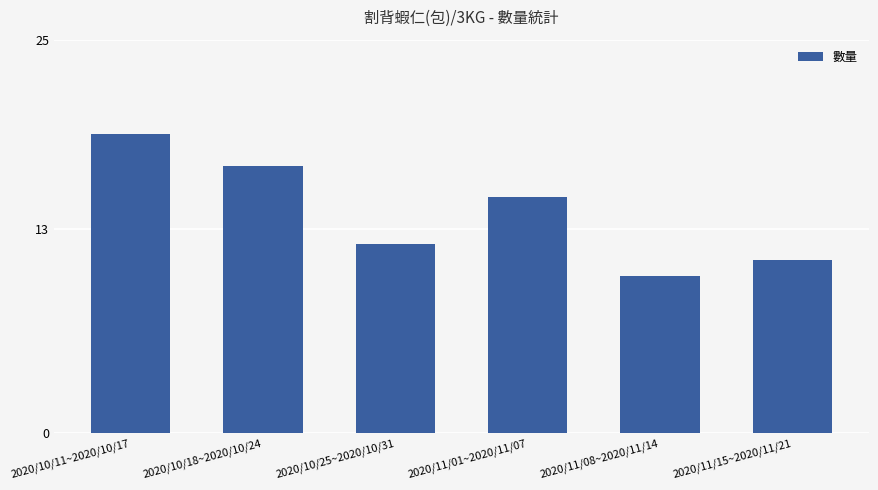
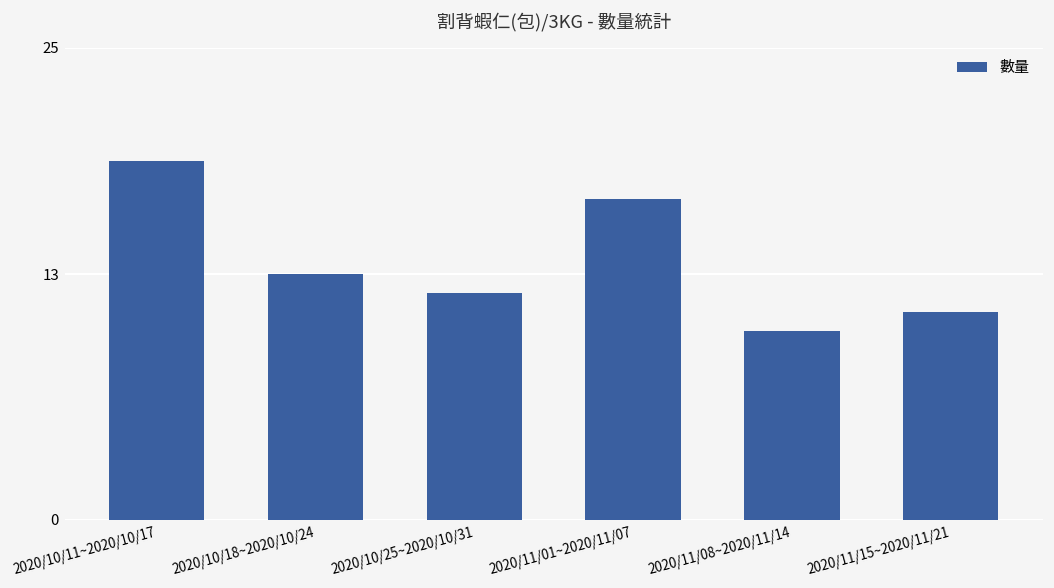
  {
    "2020/10/11~2020/10/17": 19,
-   "2020/10/18~2020/10/24": 17,
+   "2020/10/18~2020/10/24": 13,
    "2020/10/25~2020/10/31": 12,
-   "2020/11/01~2020/11/07": 15,
+   "2020/11/01~2020/11/07": 17,
    "2020/11/08~2020/11/14": 10,
    "2020/11/15~2020/11/21": 11
  }
